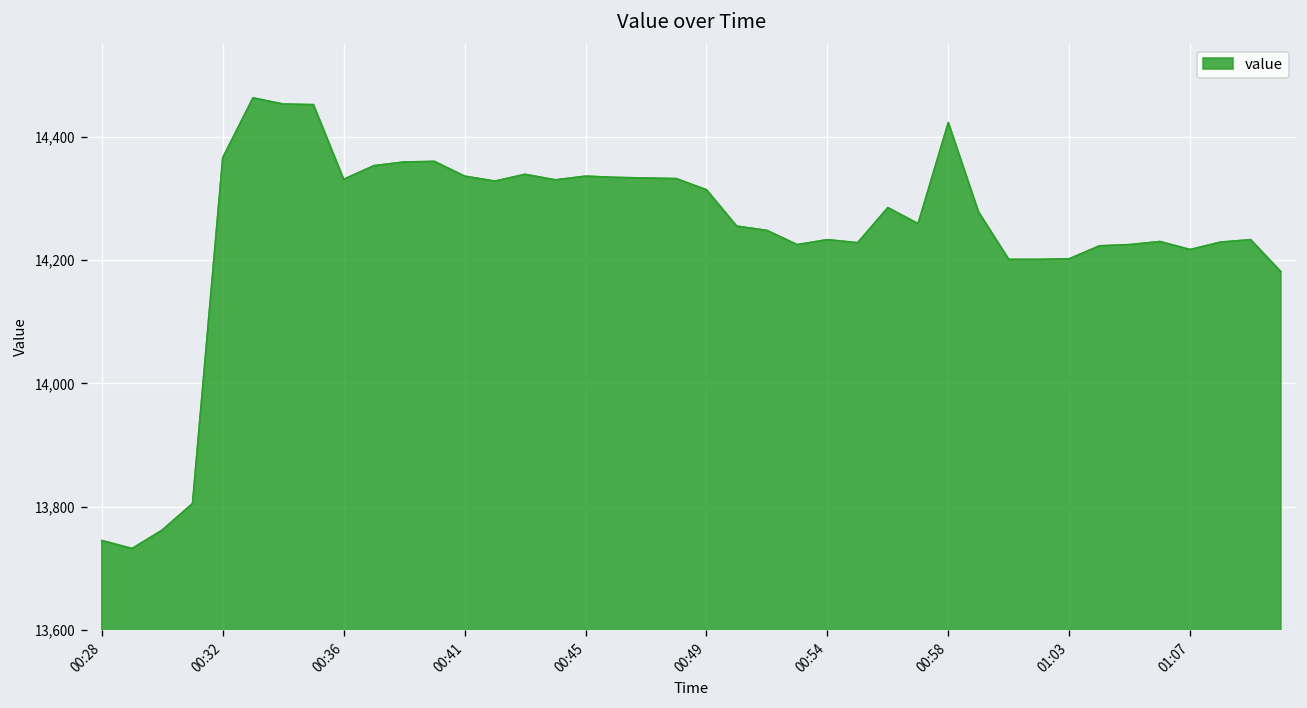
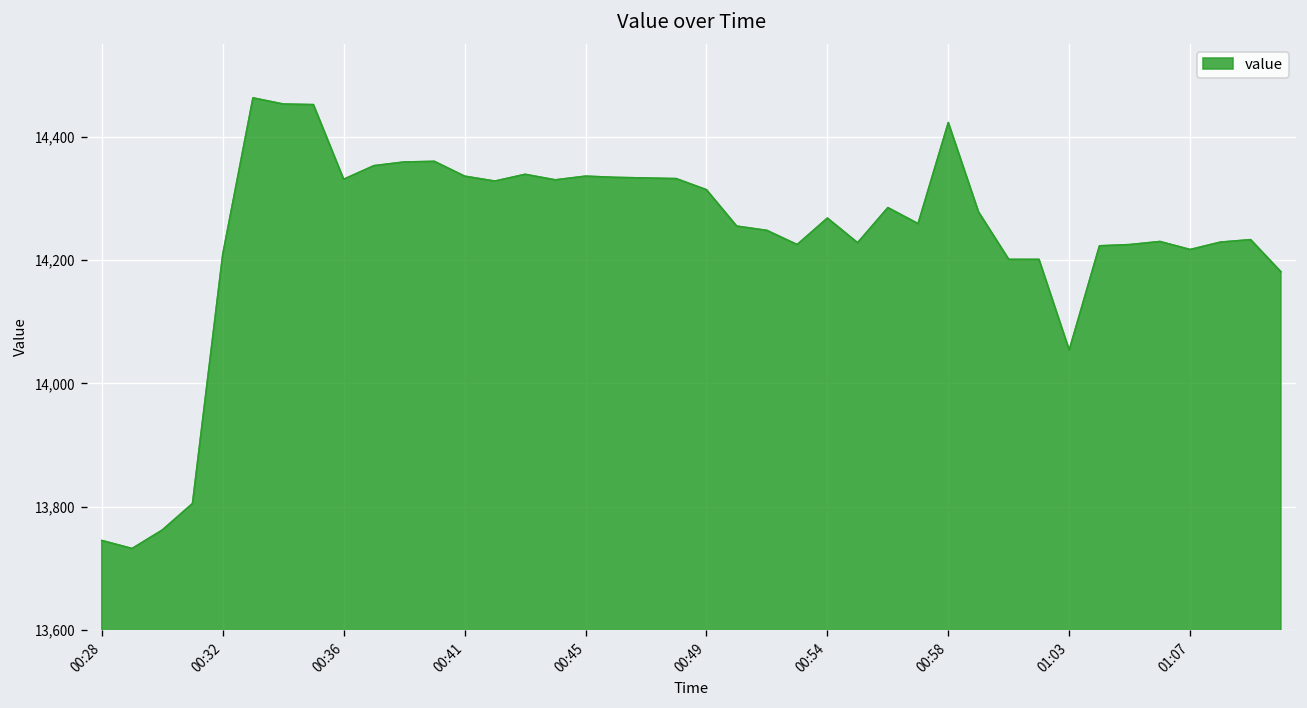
  {
    "00:28": "13,750",
-   "00:32": "14,370",
+   "00:32": "14,210",
    "00:36": "14,330",
    "00:41": "14,340",
    "00:45": "14,340",
    "00:49": "14,310",
-   "00:54": "14,230",
+   "00:54": "14,270",
    "00:58": "14,420",
-   "01:03": "14,200",
+   "01:03": "14,050",
    "01:07": "14,220"
  }
